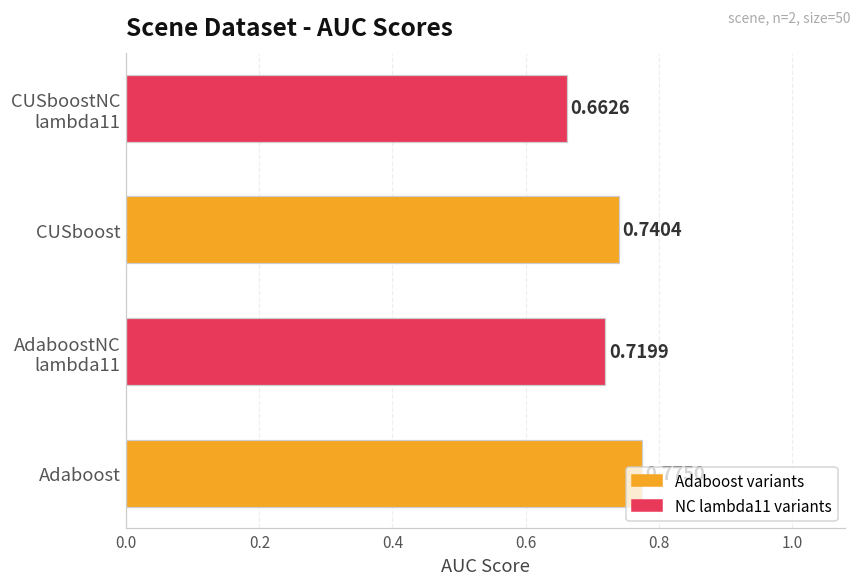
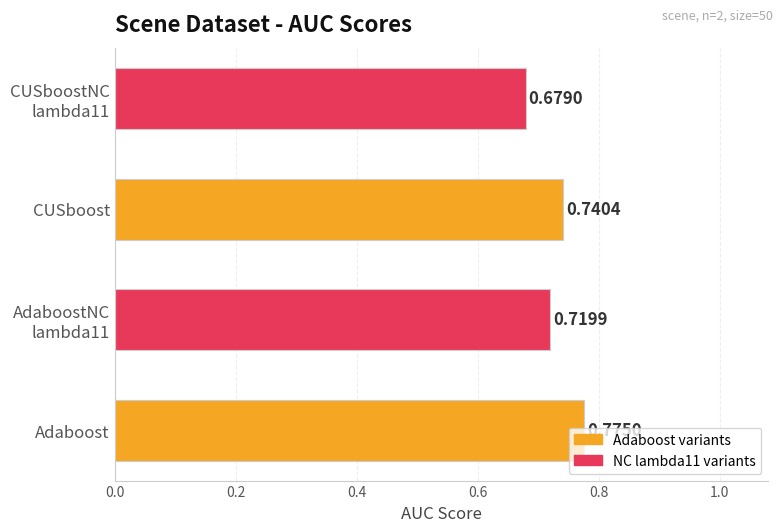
  {
-   "CUSboostNC lambda11": 0.6626,
+   "CUSboostNC lambda11": 0.6790,
    "CUSboost": 0.7404,
    "AdaboostNC lambda11": 0.7199
  }
